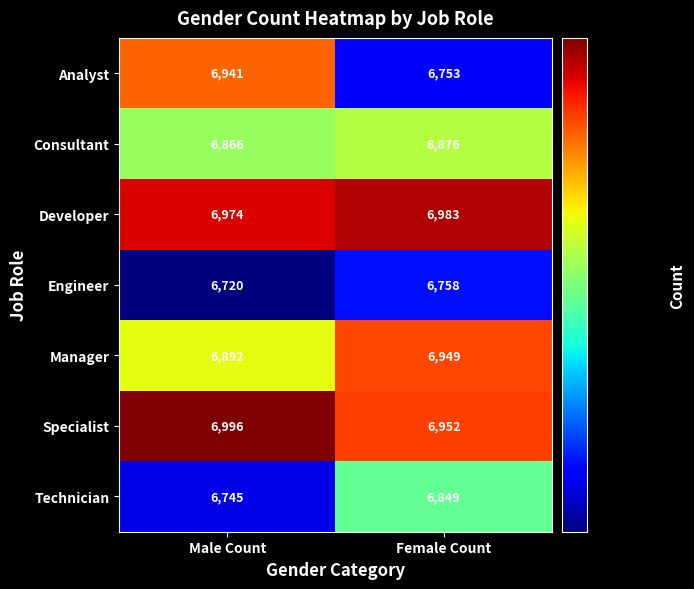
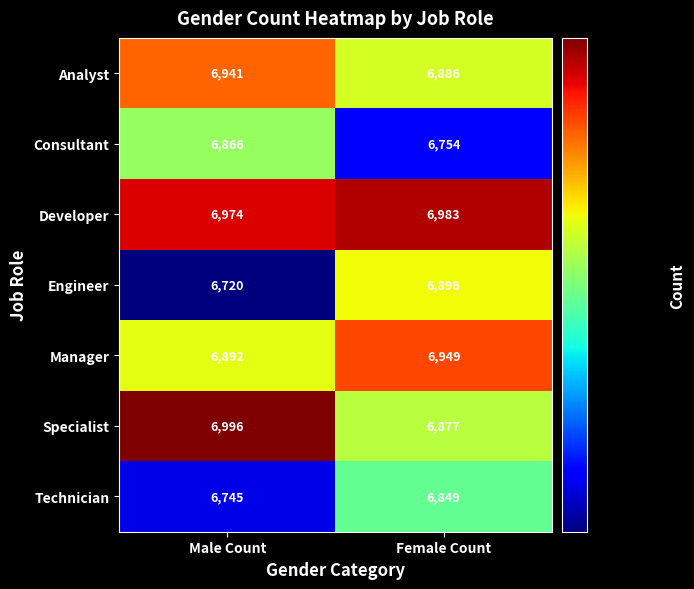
  {
    "Analyst": {
      "Male Count": "6,941",
-     "Female Count": "6,753"
+     "Female Count": "6,886"
    },
    "Consultant": {
      "Male Count": "6,866",
-     "Female Count": "6,876"
+     "Female Count": "6,754"
    },
    "Developer": {
      "Male Count": "6,974",
      "Female Count": "6,983"
    },
    "Engineer": {
      "Male Count": "6,720",
-     "Female Count": "6,758"
+     "Female Count": "6,896"
    },
    "Manager": {
      "Male Count": "6,892",
      "Female Count": "6,949"
    },
    "Specialist": {
      "Male Count": "6,996",
-     "Female Count": "6,952"
+     "Female Count": "6,877"
    },
    "Technician": {
      "Male Count": "6,745",
      "Female Count": "6,849"
    }
  }
